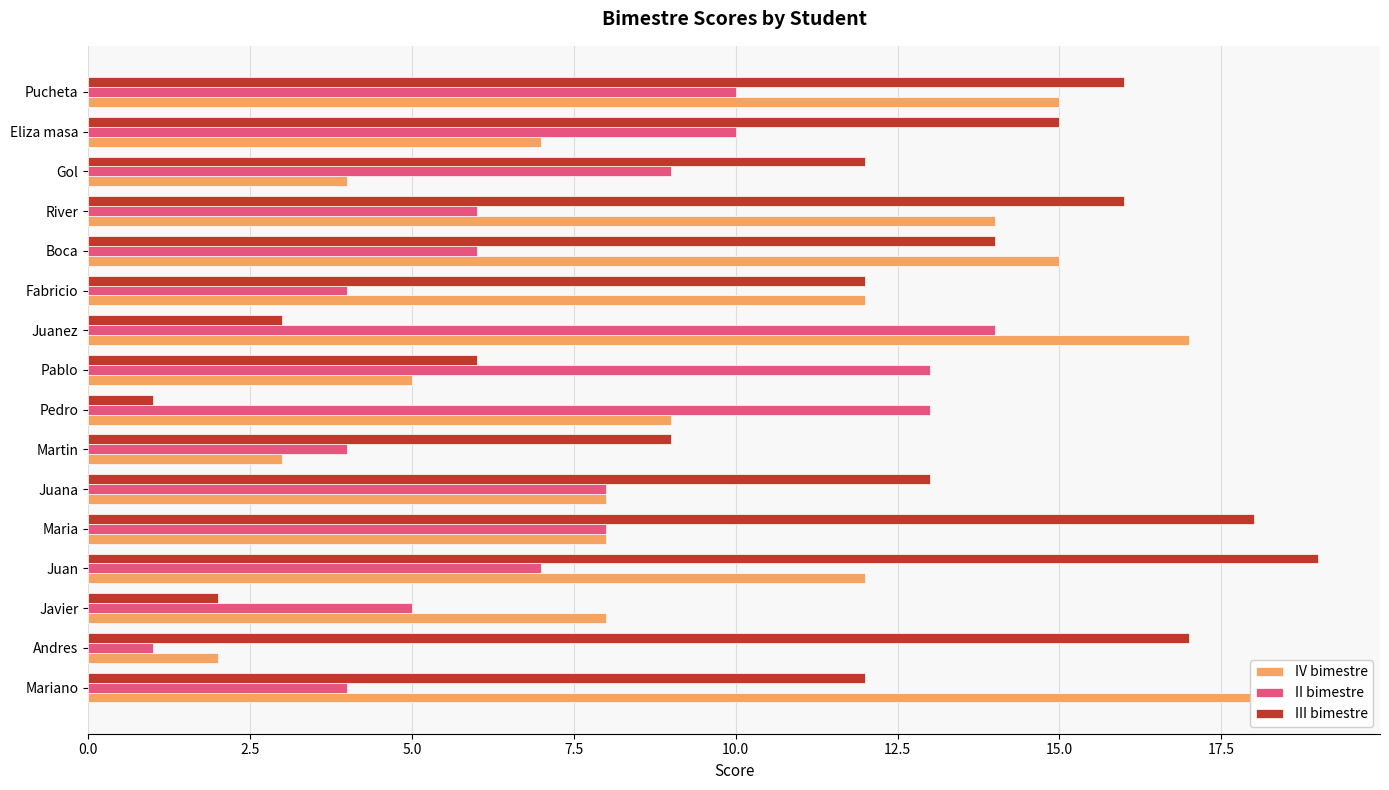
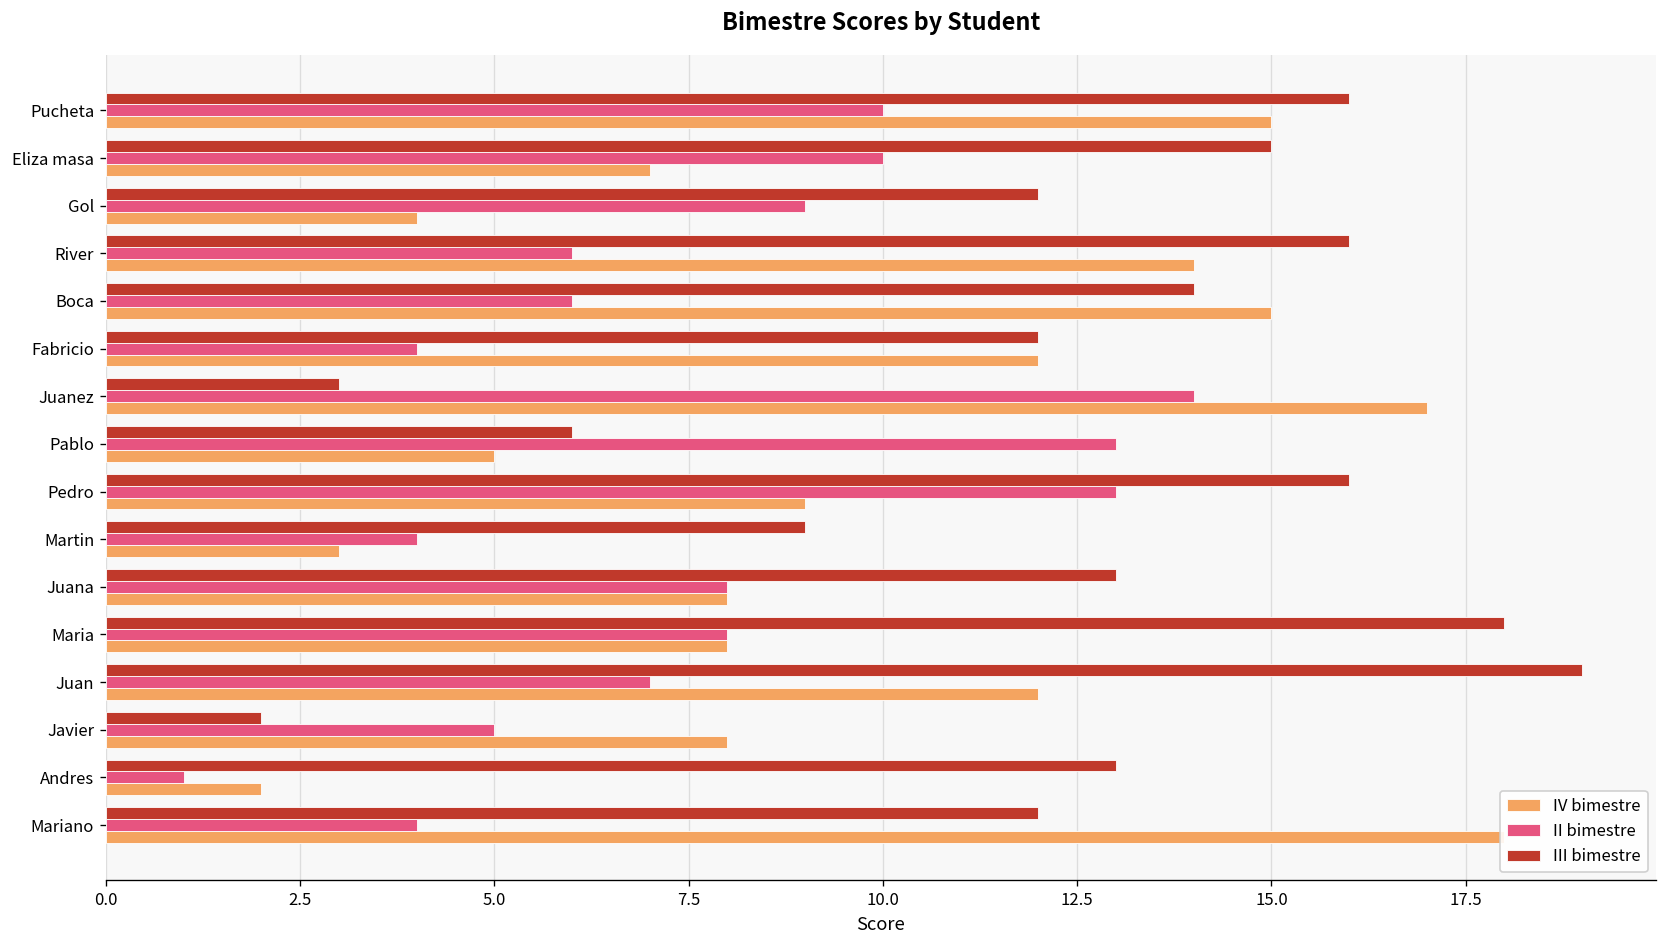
  {
    "IV bimestre": {
      "Pucheta": 15,
      "Eliza masa": 7,
      "Gol": 4,
      "River": 14,
      "Boca": 15,
      "Fabricio": 12,
      "Juanez": 17,
      "Pablo": 5,
      "Pedro": 9,
      "Martin": 3,
      "Juana": 8,
      "Maria": 8,
      "Juan": 12,
      "Javier": 8,
      "Andres": 2
    },
    "II bimestre": {
      "Pucheta": 10,
      "Eliza masa": 10,
      "Gol": 9,
      "River": 6,
      "Boca": 6,
      "Fabricio": 4,
      "Juanez": 14,
      "Pablo": 13,
      "Pedro": 13,
      "Martin": 4,
      "Juana": 8,
      "Maria": 8,
      "Juan": 7,
      "Javier": 5,
      "Andres": 1,
      "Mariano": 4
    },
    "III bimestre": {
      "Pucheta": 16,
      "Eliza masa": 15,
      "Gol": 12,
      "River": 16,
      "Boca": 14,
      "Fabricio": 12,
      "Juanez": 3,
      "Pablo": 6,
-     "Pedro": 1,
+     "Pedro": 16,
      "Martin": 9,
      "Juana": 13,
      "Maria": 18,
      "Juan": 19,
      "Javier": 2,
-     "Andres": 17,
+     "Andres": 13,
      "Mariano": 12
    }
  }
